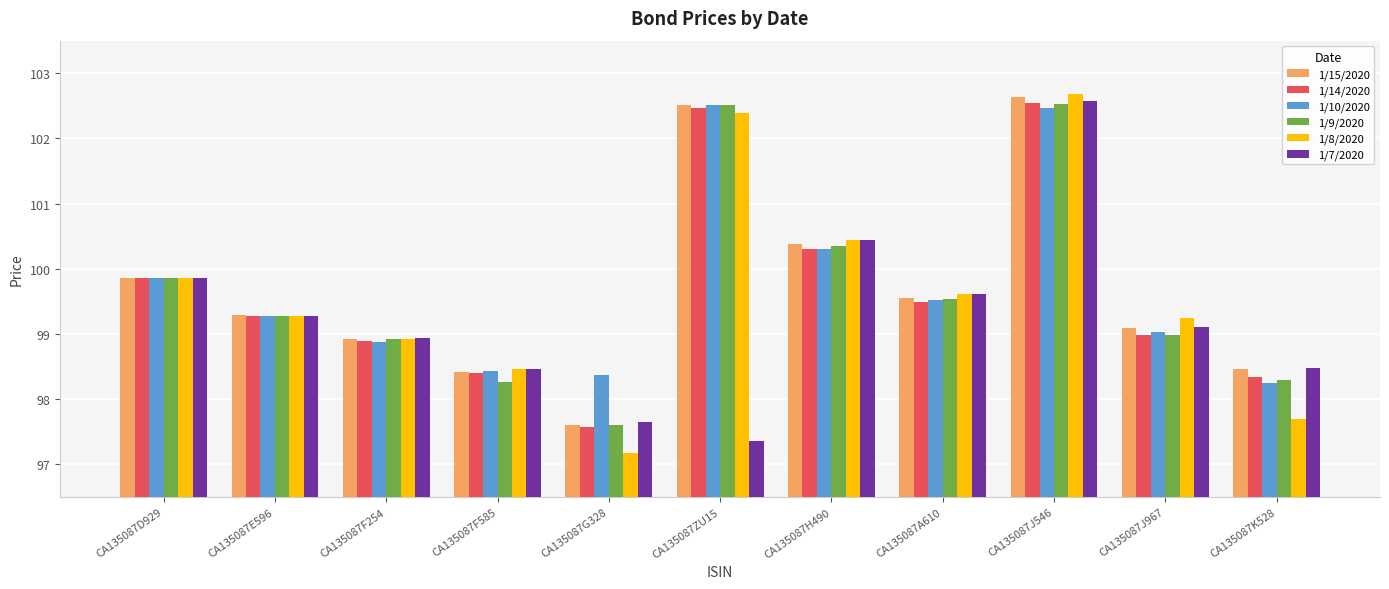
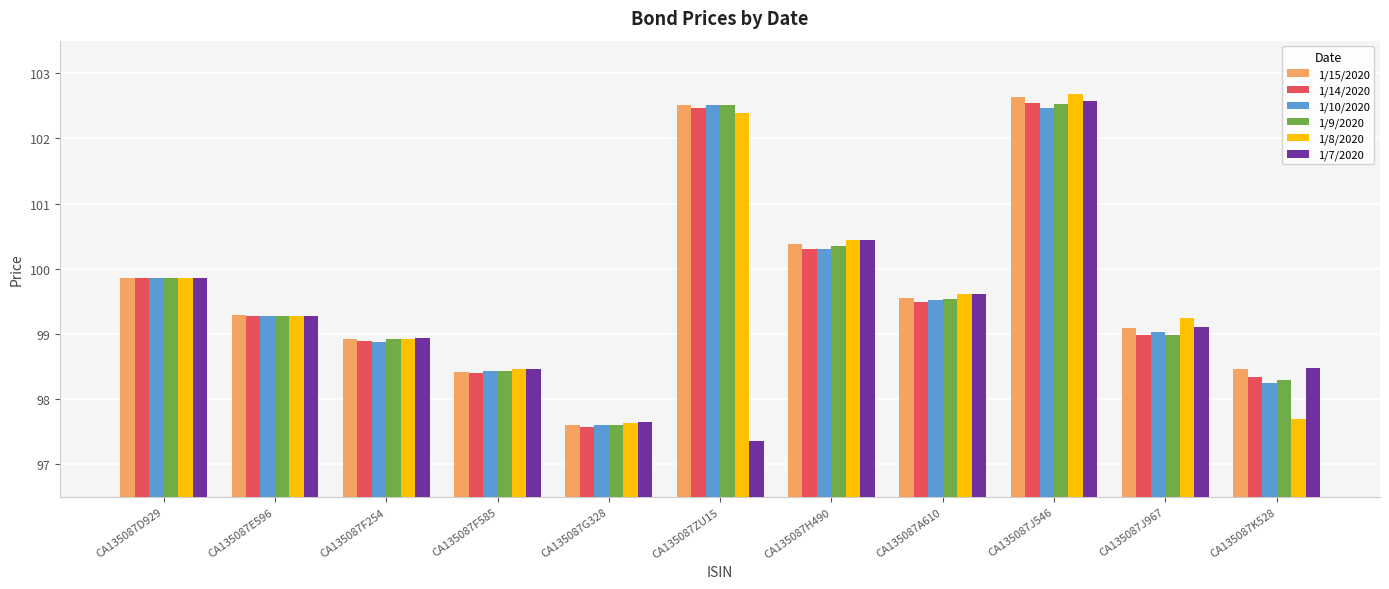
  {
    "1/15/2020": {
      "CA135087D929": 99.9,
      "CA135087E596": 99.3,
      "CA135087F254": 98.9,
      "CA135087F585": 98.4,
      "CA135087G328": 97.6,
      "CA135087ZU15": 102.5,
      "CA135087H490": 100.4,
      "CA135087A610": 99.6,
      "CA135087J546": 102.6,
      "CA135087J967": 99.1,
      "CA135087K528": 98.5
    },
    "1/14/2020": {
      "CA135087D929": 99.9,
      "CA135087E596": 99.3,
      "CA135087F254": 98.9,
      "CA135087F585": 98.4,
      "CA135087G328": 97.6,
      "CA135087ZU15": 102.5,
      "CA135087H490": 100.3,
      "CA135087A610": 99.5,
      "CA135087J546": 102.5,
      "CA135087J967": 99.0,
      "CA135087K528": 98.3
    },
    "1/10/2020": {
      "CA135087D929": 99.9,
      "CA135087E596": 99.3,
      "CA135087F254": 98.9,
      "CA135087F585": 98.4,
-     "CA135087G328": 98.4,
+     "CA135087G328": 97.6,
      "CA135087ZU15": 102.5,
      "CA135087H490": 100.3,
      "CA135087A610": 99.5,
      "CA135087J546": 102.5,
      "CA135087J967": 99.0,
      "CA135087K528": 98.3
    },
    "1/9/2020": {
      "CA135087D929": 99.9,
      "CA135087E596": 99.3,
      "CA135087F254": 98.9,
-     "CA135087F585": 98.3,
+     "CA135087F585": 98.4,
      "CA135087G328": 97.6,
      "CA135087ZU15": 102.5,
      "CA135087H490": 100.4,
      "CA135087A610": 99.5,
      "CA135087J546": 102.5,
      "CA135087J967": 99.0,
      "CA135087K528": 98.3
    },
    "1/8/2020": {
      "CA135087D929": 99.9,
      "CA135087E596": 99.3,
      "CA135087F254": 98.9,
      "CA135087F585": 98.5,
-     "CA135087G328": 97.2,
+     "CA135087G328": 97.6,
      "CA135087ZU15": 102.4,
      "CA135087H490": 100.4,
      "CA135087A610": 99.6,
      "CA135087J546": 102.7,
      "CA135087J967": 99.3,
      "CA135087K528": 97.7
    },
    "1/7/2020": {
      "CA135087D929": 99.9,
      "CA135087E596": 99.3,
      "CA135087F254": 98.9,
      "CA135087F585": 98.5,
      "CA135087G328": 97.7,
      "CA135087ZU15": 97.4,
      "CA135087H490": 100.5,
      "CA135087A610": 99.6,
      "CA135087J546": 102.6,
      "CA135087J967": 99.1,
      "CA135087K528": 98.5
    }
  }
